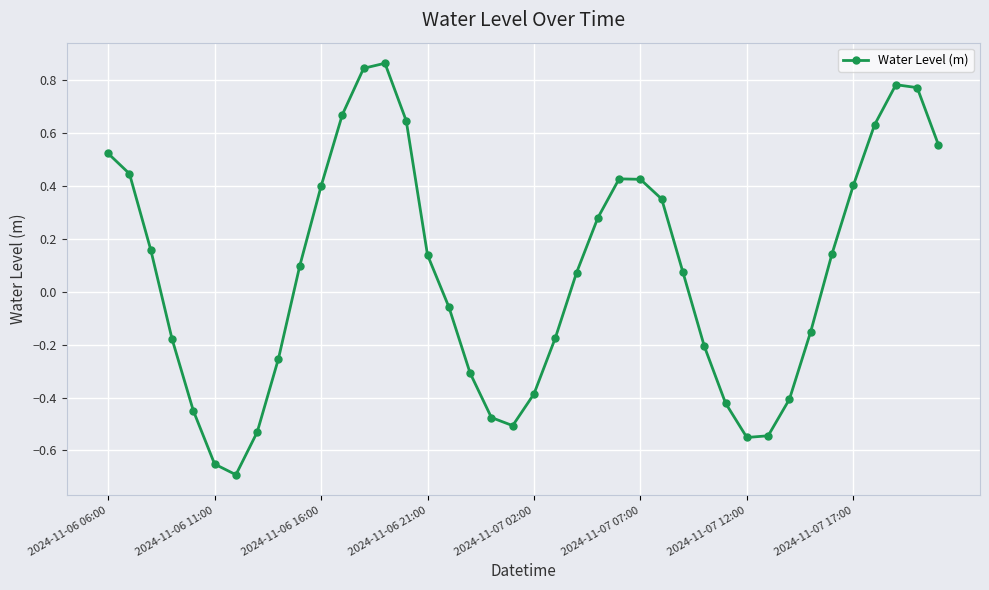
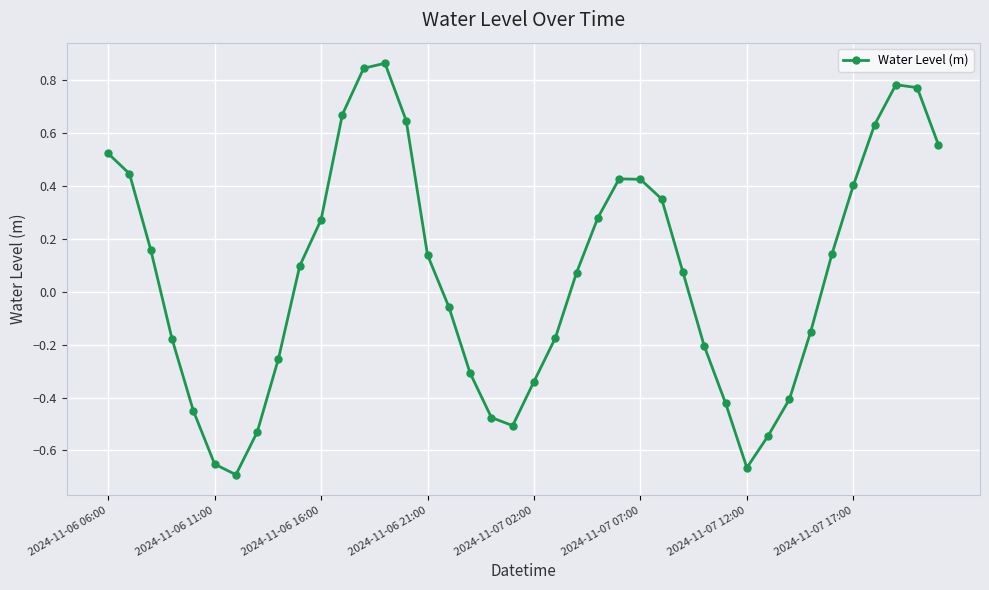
  {
    "2024-11-06 06:00": 0.52,
    "2024-11-06 11:00": -0.65,
-   "2024-11-06 16:00": 0.40,
+   "2024-11-06 16:00": 0.27,
    "2024-11-06 21:00": 0.14,
-   "2024-11-07 02:00": -0.39,
+   "2024-11-07 02:00": -0.34,
    "2024-11-07 07:00": 0.42,
-   "2024-11-07 12:00": -0.55,
+   "2024-11-07 12:00": -0.67,
    "2024-11-07 17:00": 0.40
  }
